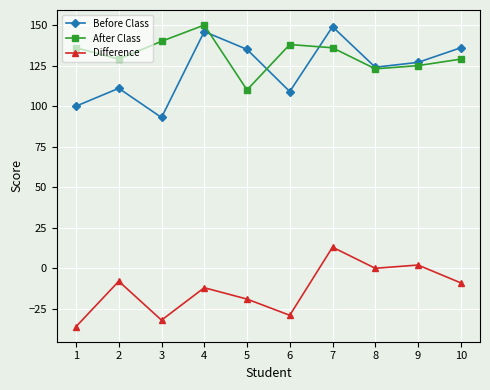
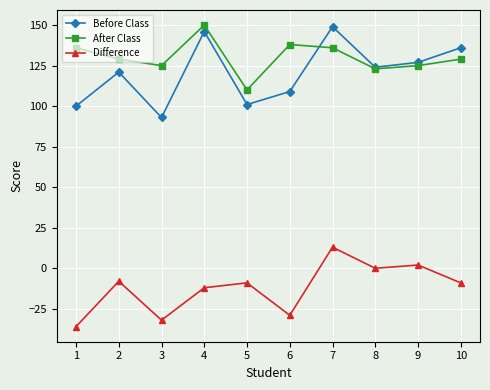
  {
    "Before Class": {
      "1": 100,
-     "2": 111,
+     "2": 121,
      "3": 93,
      "4": 146,
-     "5": 135,
+     "5": 101,
      "6": 109,
      "7": 149,
      "9": 127,
      "10": 136
    },
    "After Class": {
-     "3": 140,
+     "3": 125,
      "4": 150,
      "5": 110,
      "6": 138,
      "7": 136,
      "9": 125,
      "10": 129
    },
    "Difference": {
      "1": -36,
      "2": -8,
      "3": -32,
      "4": -12,
-     "5": -19,
+     "5": -9,
      "6": -29,
      "7": 13,
      "8": 0,
      "9": 2,
      "10": -9
    }
  }
